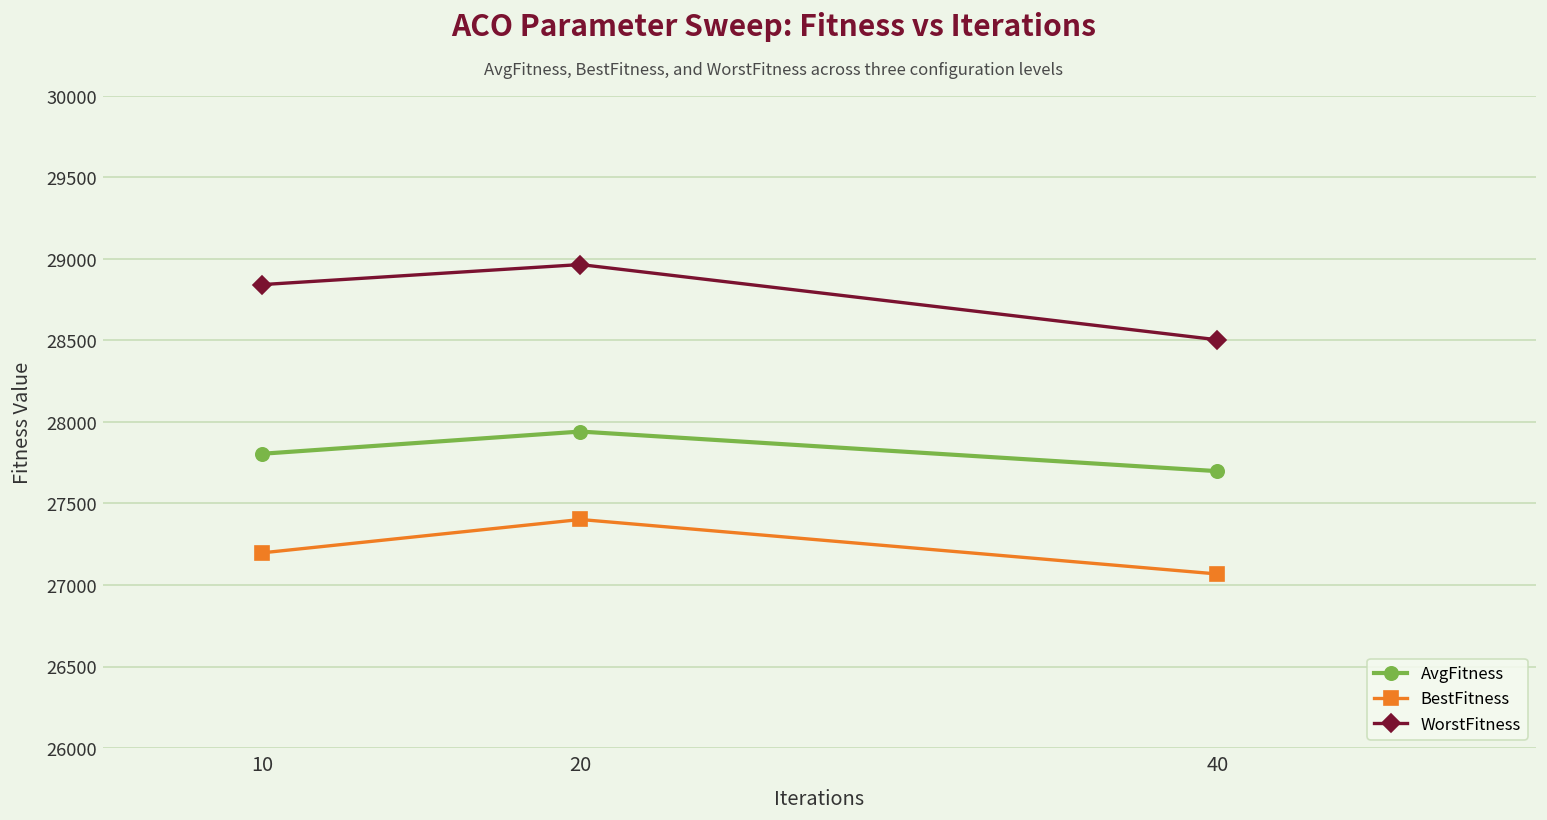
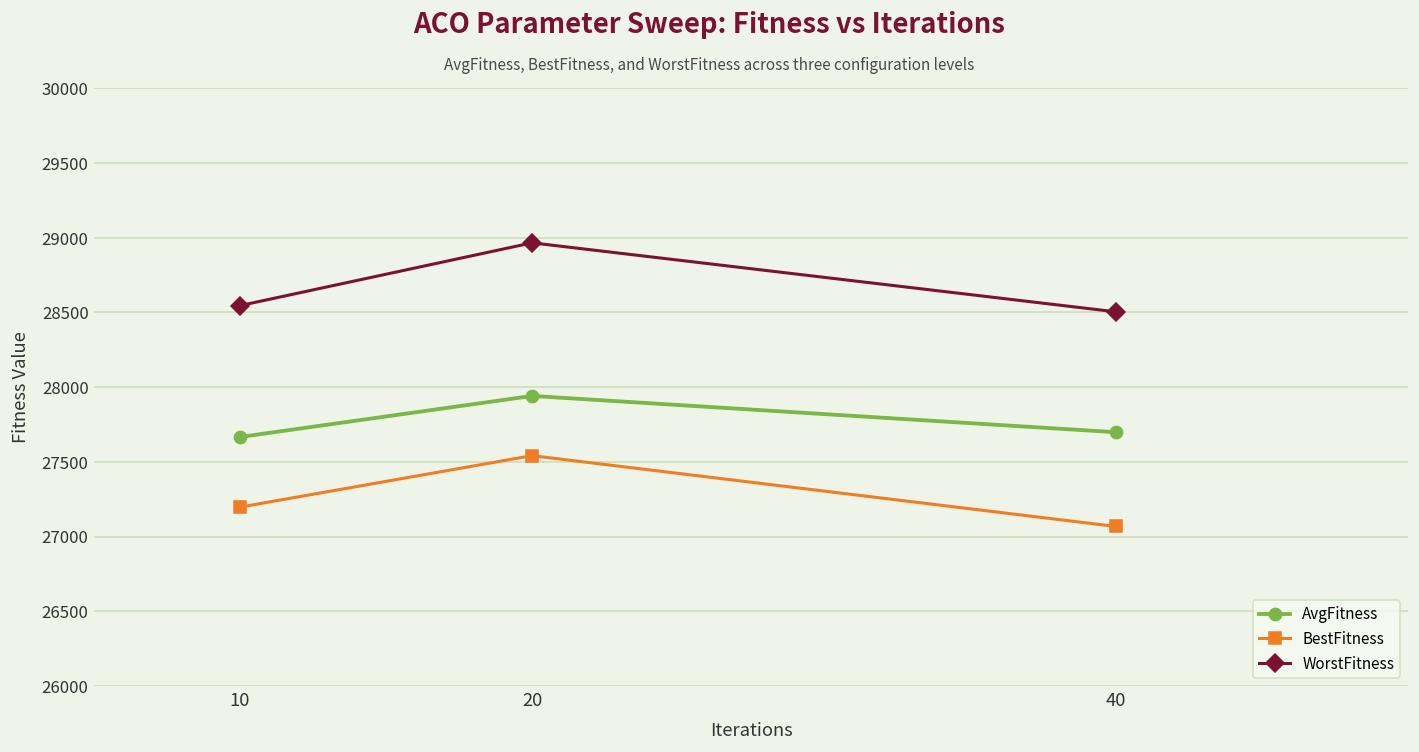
  {
    "AvgFitness": {
-     "10": 27800,
+     "10": 27670,
      "20": 27940,
      "40": 27700
    },
    "BestFitness": {
      "10": 27200,
-     "20": 27400,
+     "20": 27540,
      "40": 27070
    },
    "WorstFitness": {
-     "10": 28840,
+     "10": 28550,
      "20": 28970,
      "40": 28500
    }
  }
